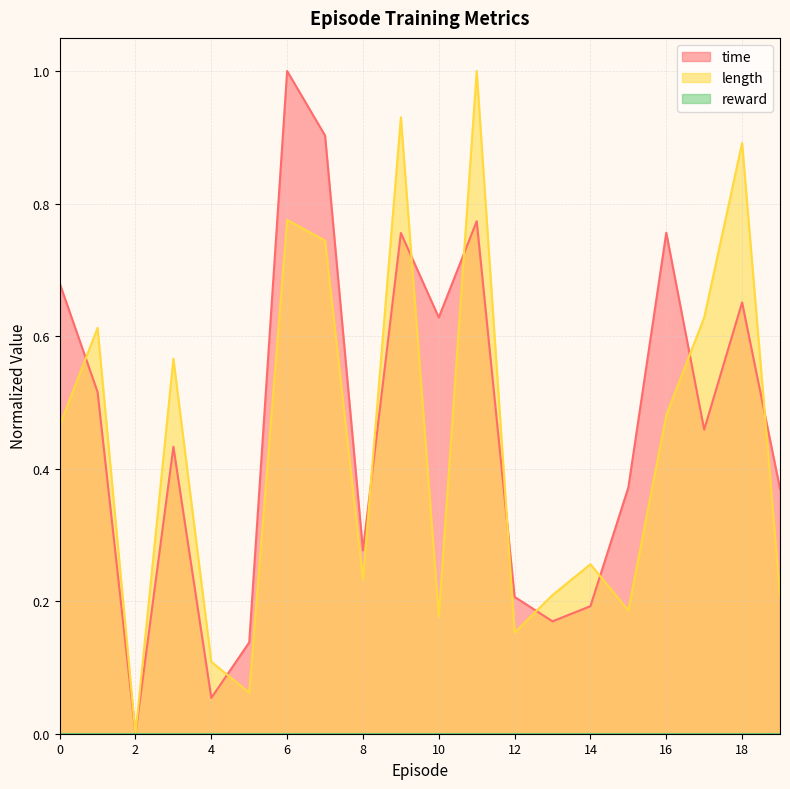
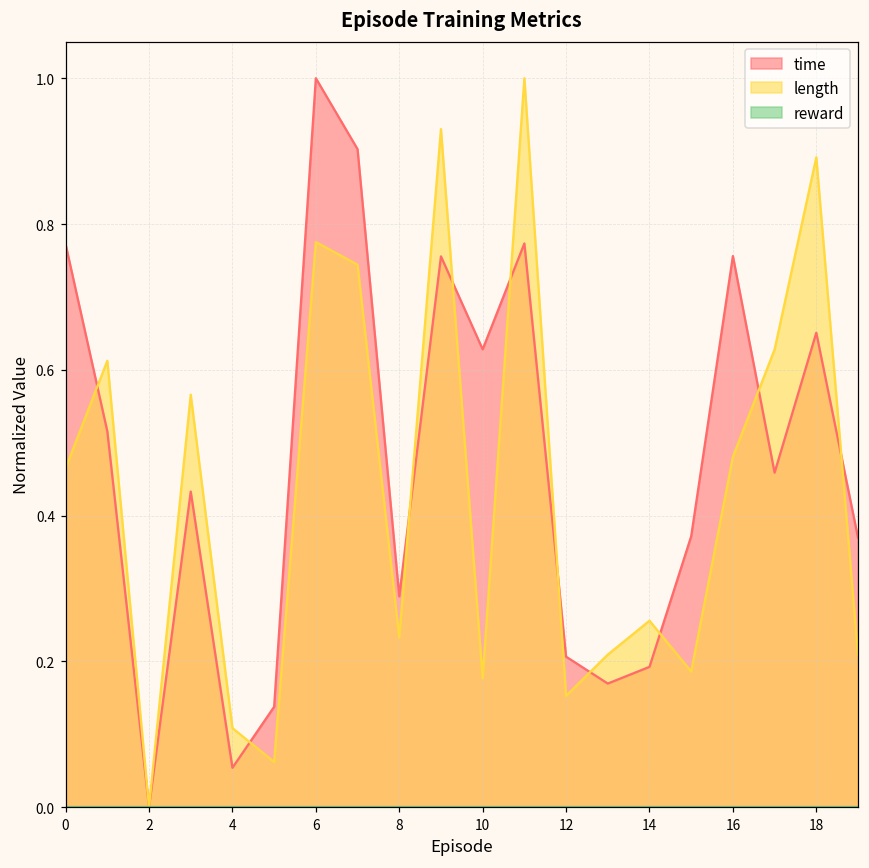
  {
    "time": {
-     "0": 0.68,
+     "0": 0.77,
      "4": 0.05,
      "6": 1.00,
-     "8": 0.28,
+     "8": 0.29,
      "10": 0.63,
      "12": 0.21,
      "14": 0.19,
      "16": 0.76,
      "18": 0.65
    },
    "length": {
      "0": 0.47,
      "4": 0.11,
      "6": 0.78,
      "8": 0.23,
      "10": 0.18,
      "12": 0.15,
      "14": 0.26,
      "16": 0.48,
      "18": 0.89
    },
    "reward": {
      "0": 0.00,
      "4": 0.00,
      "6": 0.00,
      "8": 0.00,
      "10": 0.00,
      "12": 0.00,
      "14": 0.00,
      "16": 0.00,
      "18": 0.00
    }
  }
